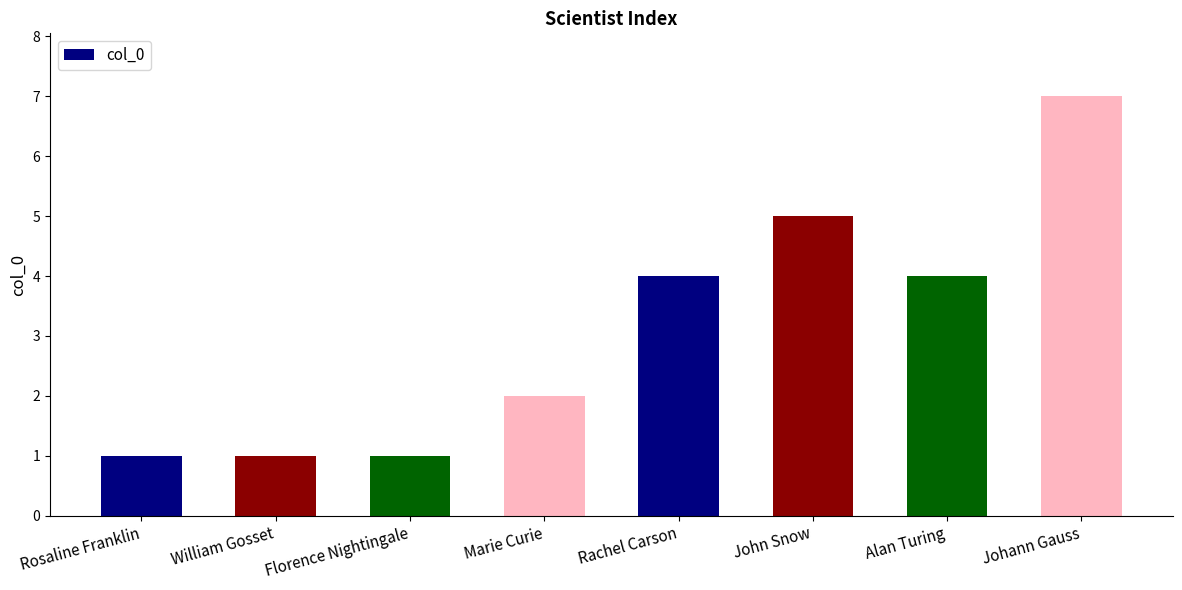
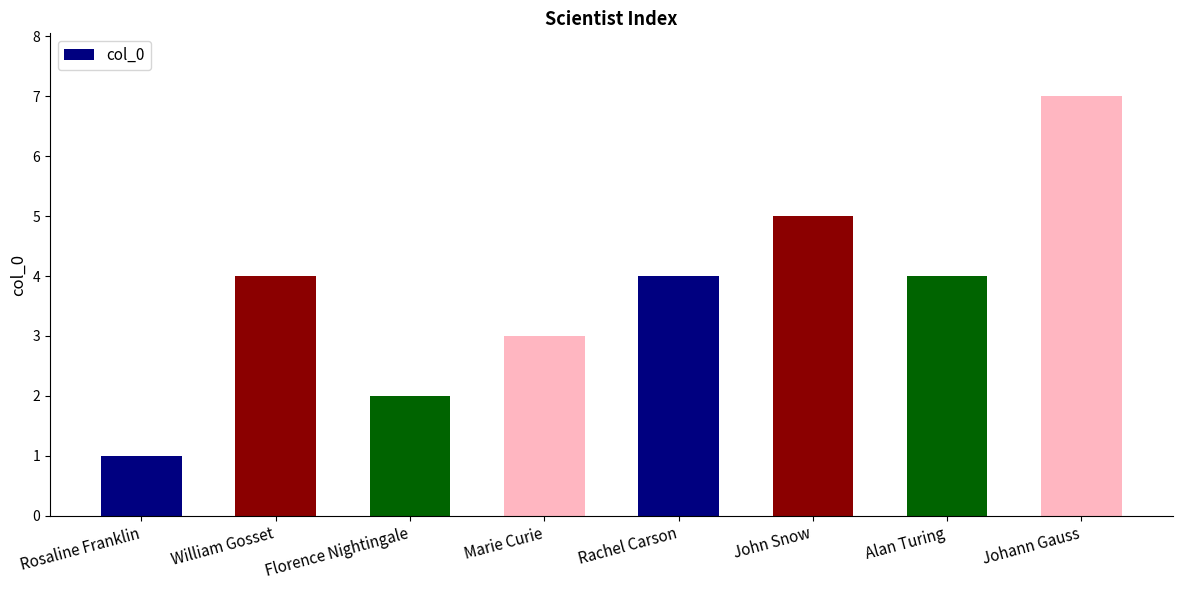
  {
    "Rosaline Franklin": 1,
-   "William Gosset": 1,
-   "Florence Nightingale": 1,
-   "Marie Curie": 2,
+   "William Gosset": 4,
+   "Florence Nightingale": 2,
+   "Marie Curie": 3,
    "Rachel Carson": 4,
    "John Snow": 5,
    "Alan Turing": 4,
    "Johann Gauss": 7
  }
